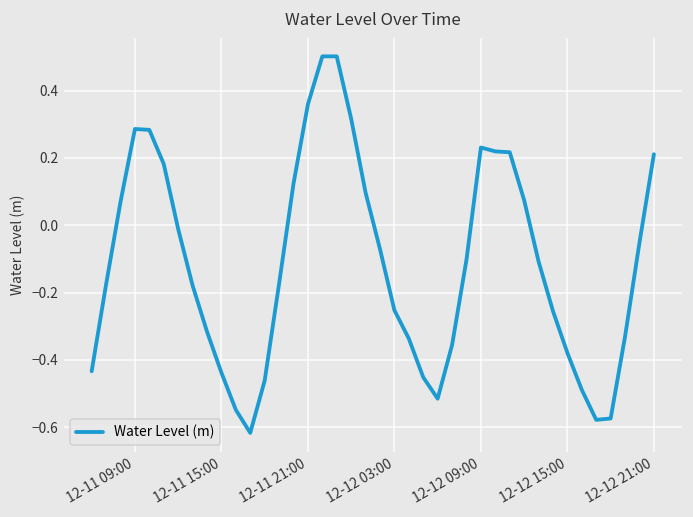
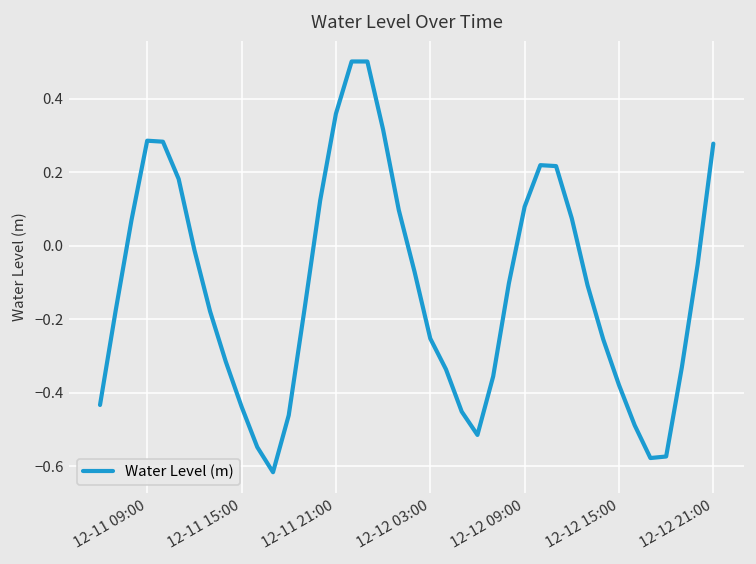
  {
    "12-11 09:00": 0.29,
    "12-11 15:00": -0.44,
    "12-11 21:00": 0.36,
    "12-12 03:00": -0.25,
-   "12-12 09:00": 0.23,
+   "12-12 09:00": 0.11,
    "12-12 15:00": -0.38,
-   "12-12 21:00": 0.21
+   "12-12 21:00": 0.28
  }
